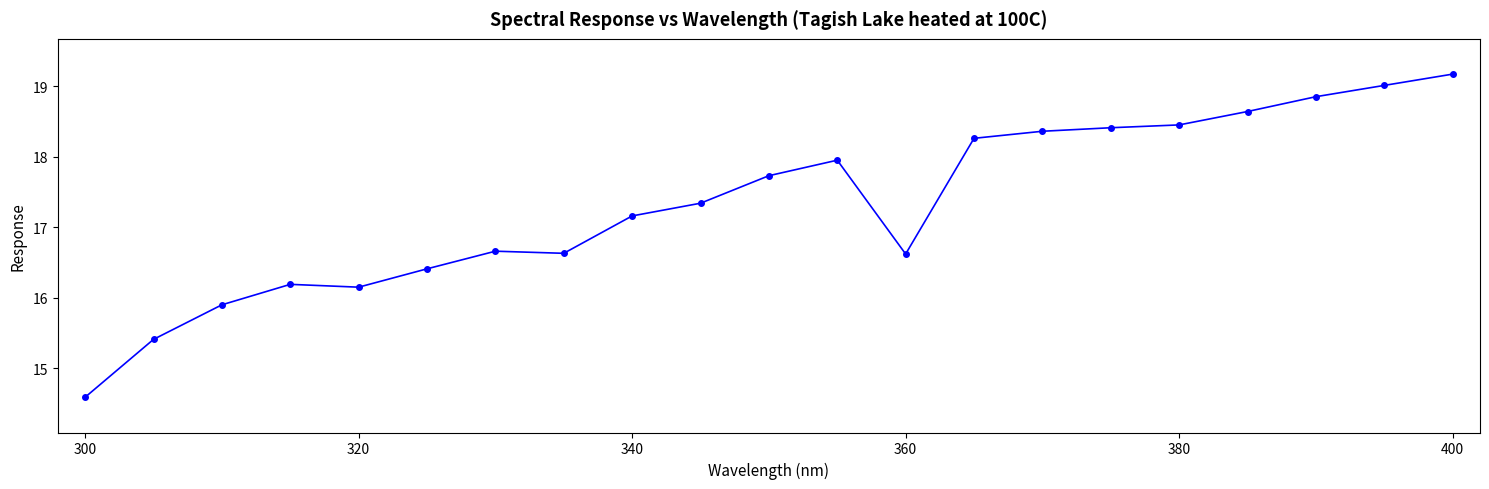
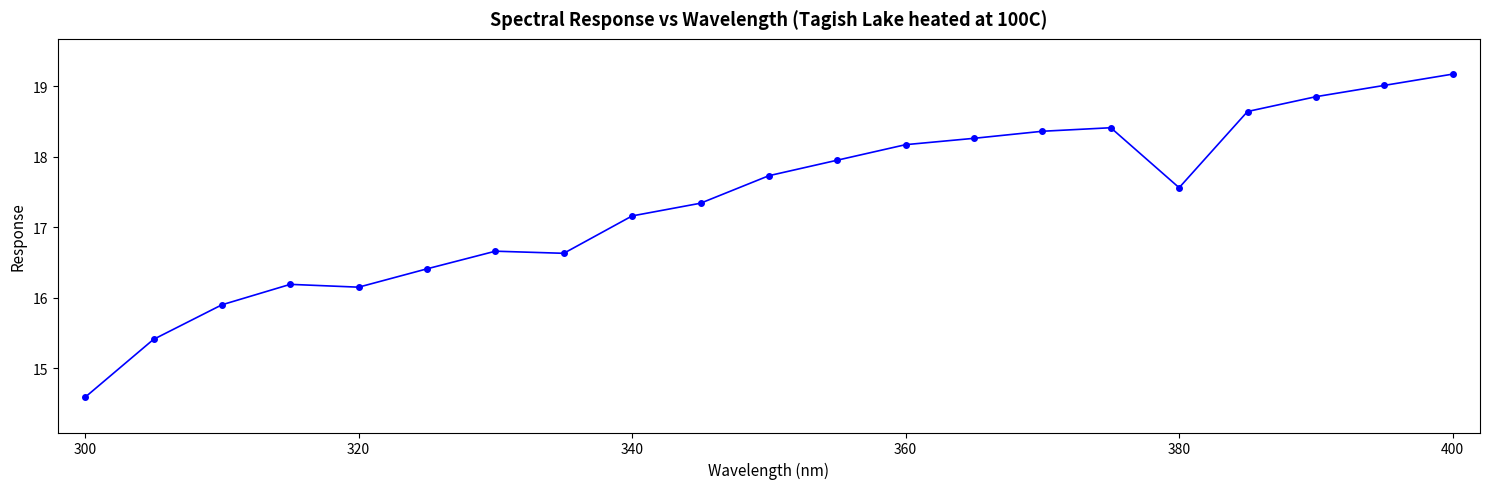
  {
    "300": 14.6,
    "320": 16.2,
    "340": 17.2,
-   "360": 16.6,
-   "380": 18.5,
+   "360": 18.2,
+   "380": 17.6,
    "400": 19.2
  }
